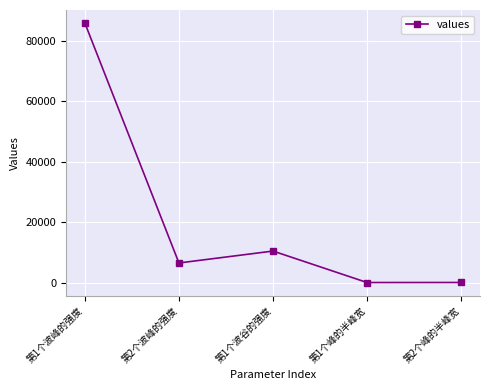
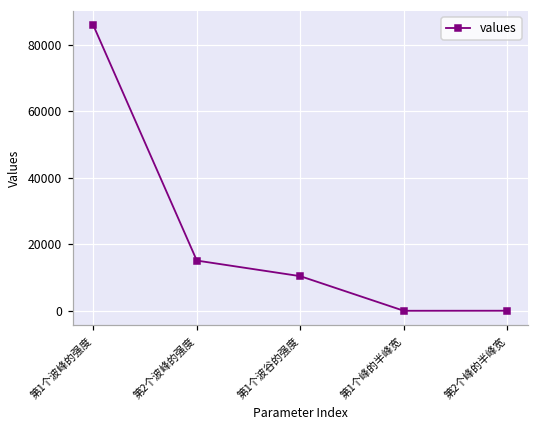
  {
    "第1个波峰的强度": 86000,
-   "第2个波峰的强度": 6000,
+   "第2个波峰的强度": 15000,
    "第1个波谷的强度": 10000,
    "第1个峰的半峰宽": 0,
    "第2个峰的半峰宽": 0
  }
